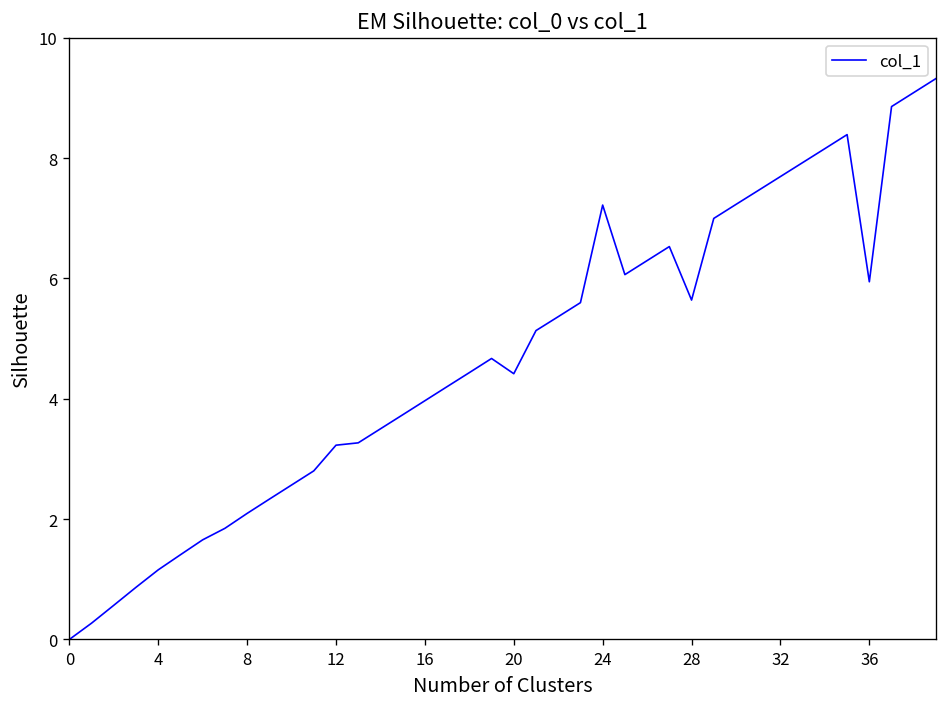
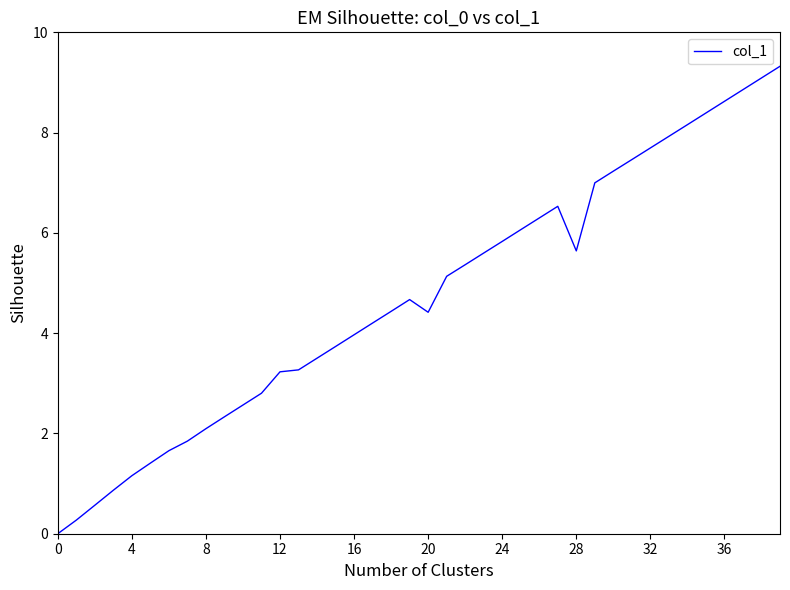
  {
    "0": 0.0,
    "4": 1.2,
    "8": 2.1,
    "12": 3.2,
    "16": 4.0,
    "20": 4.4,
-   "24": 7.2,
+   "24": 5.8,
    "28": 5.6,
    "32": 7.7,
-   "36": 5.9
+   "36": 8.6
  }
